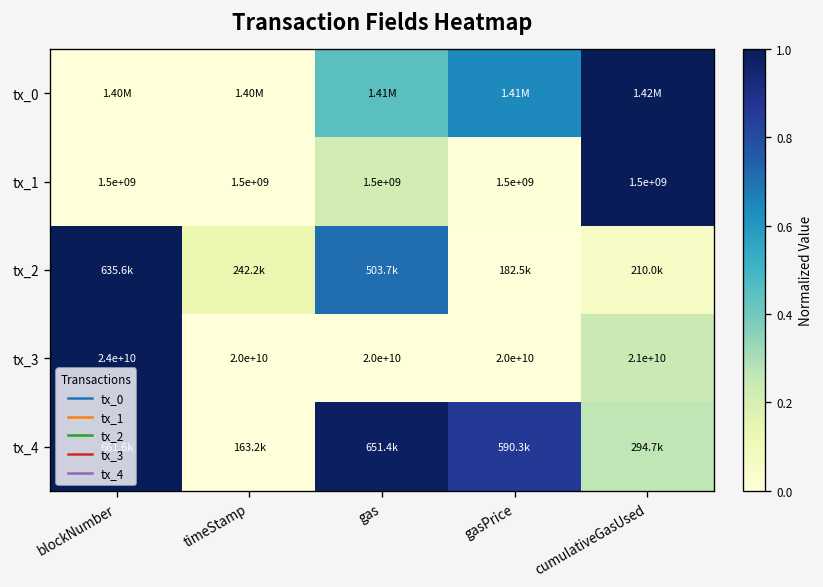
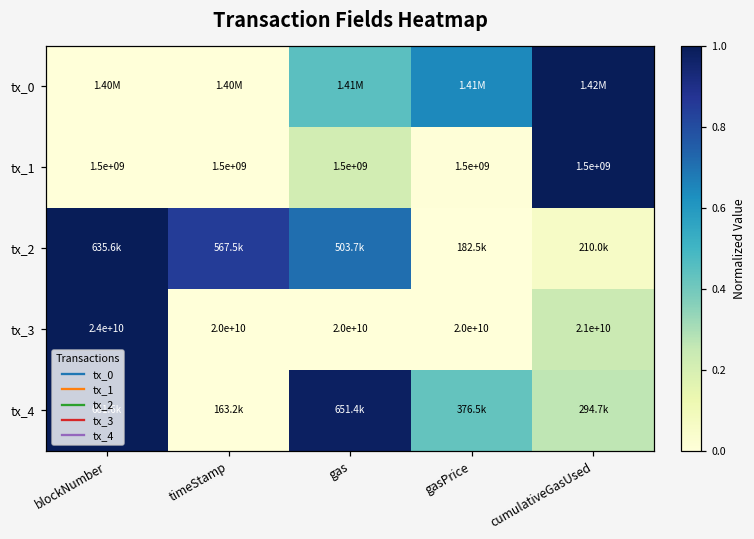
  {
    "tx_0": {
      "blockNumber": "1.40M",
      "timeStamp": "1.40M",
      "gas": "1.41M",
      "gasPrice": "1.41M",
      "cumulativeGasUsed": "1.42M"
    },
    "tx_1": {
      "blockNumber": "1.5e+09",
      "timeStamp": "1.5e+09",
      "gas": "1.5e+09",
      "gasPrice": "1.5e+09",
      "cumulativeGasUsed": "1.5e+09"
    },
    "tx_2": {
      "blockNumber": "635.6k",
-     "timeStamp": "242.2k",
+     "timeStamp": "567.5k",
      "gas": "503.7k",
      "gasPrice": "182.5k",
      "cumulativeGasUsed": "210.0k"
    },
    "tx_3": {
      "blockNumber": "2.4e+10",
      "timeStamp": "2.0e+10",
      "gas": "2.0e+10",
      "gasPrice": "2.0e+10",
      "cumulativeGasUsed": "2.1e+10"
    },
    "tx_4": {
      "timeStamp": "163.2k",
      "gas": "651.4k",
-     "gasPrice": "590.3k",
+     "gasPrice": "376.5k",
      "cumulativeGasUsed": "294.7k"
    }
  }
